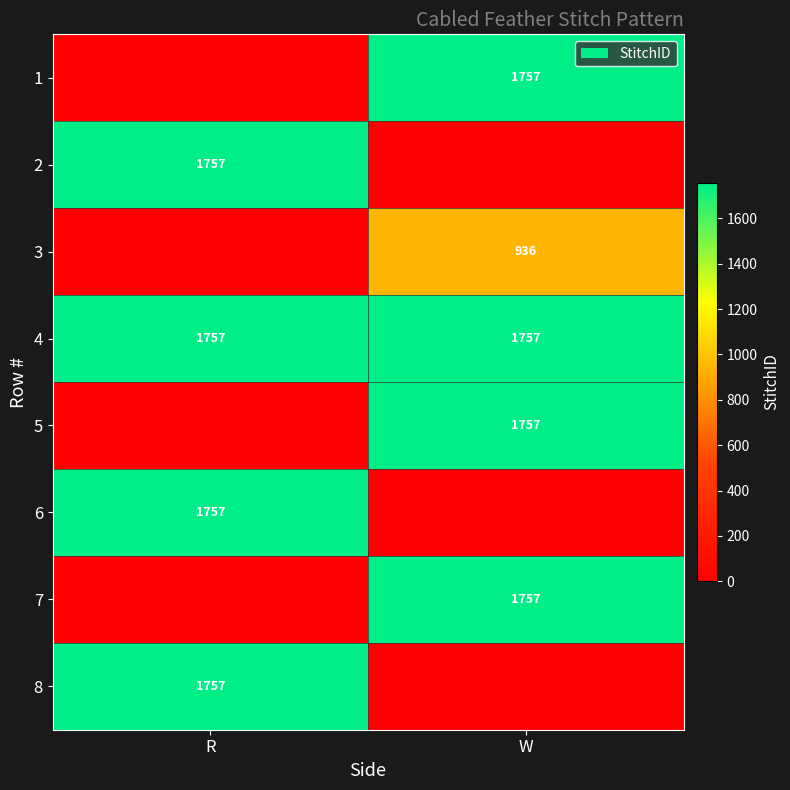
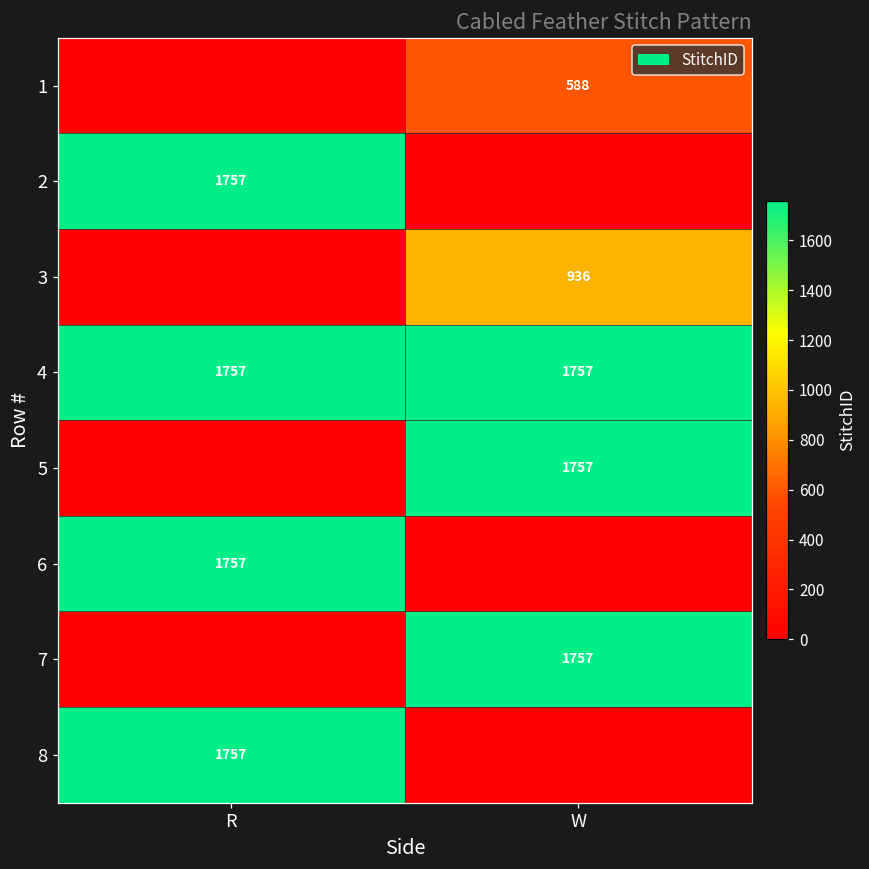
  {
    "1": {
-     "W": 1757
+     "W": 588
    },
    "2": {
      "R": 1757
    },
    "3": {
      "W": 936
    },
    "4": {
      "R": 1757,
      "W": 1757
    },
    "5": {
      "W": 1757
    },
    "6": {
      "R": 1757
    },
    "7": {
      "W": 1757
    },
    "8": {
      "R": 1757
    }
  }
